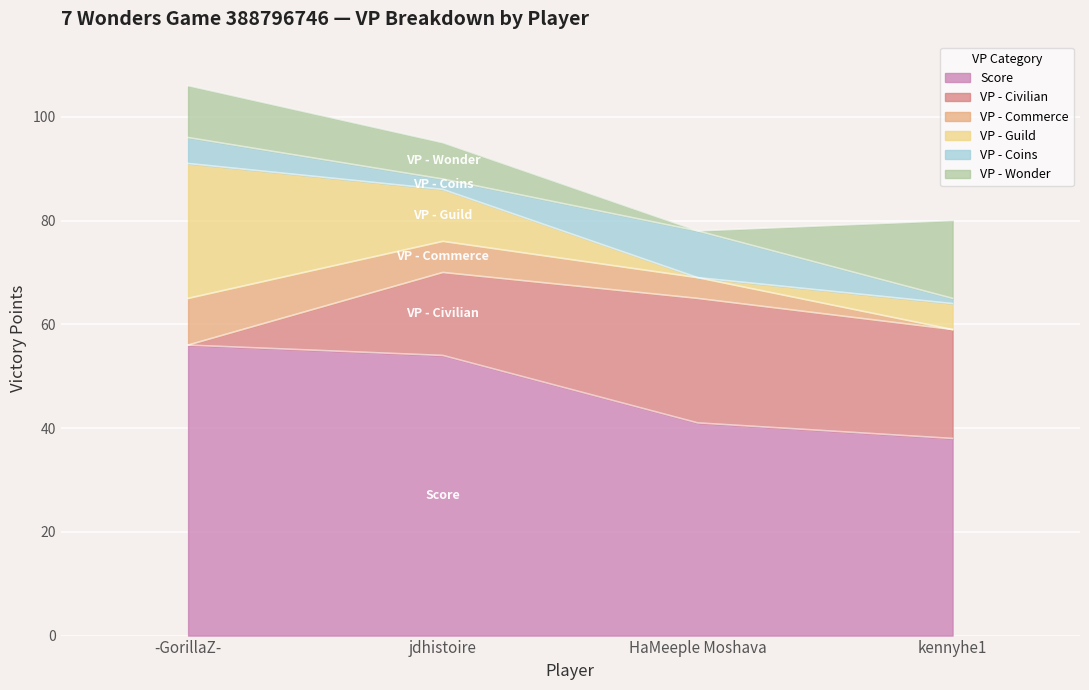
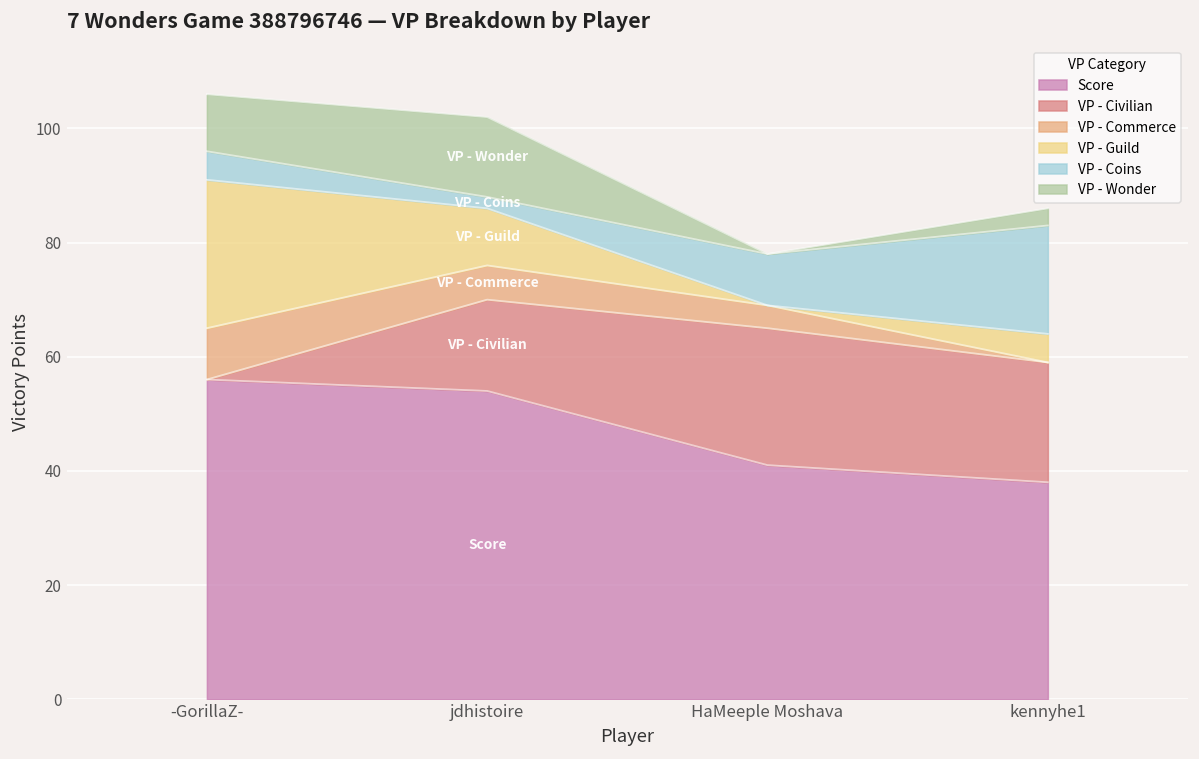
  {
    "VP - Coins": {
      "-GorillaZ-": 5,
      "jdhistoire": 2,
-     "kennyhe1": 1
+     "kennyhe1": 19
    },
    "VP - Wonder": {
      "-GorillaZ-": 10,
-     "jdhistoire": 7,
-     "kennyhe1": 15
+     "jdhistoire": 14,
+     "kennyhe1": 3
    }
  }
